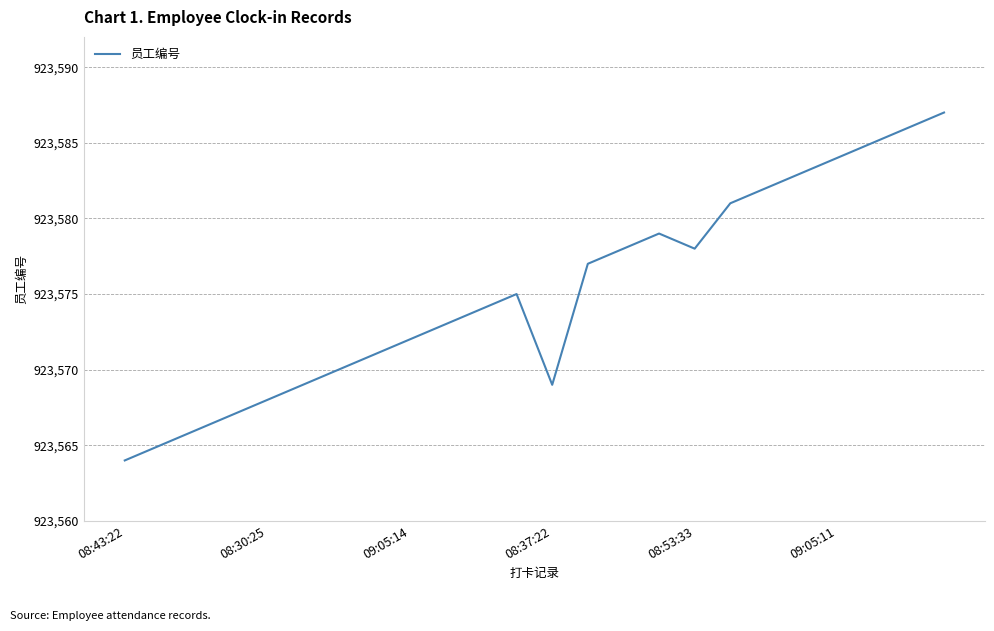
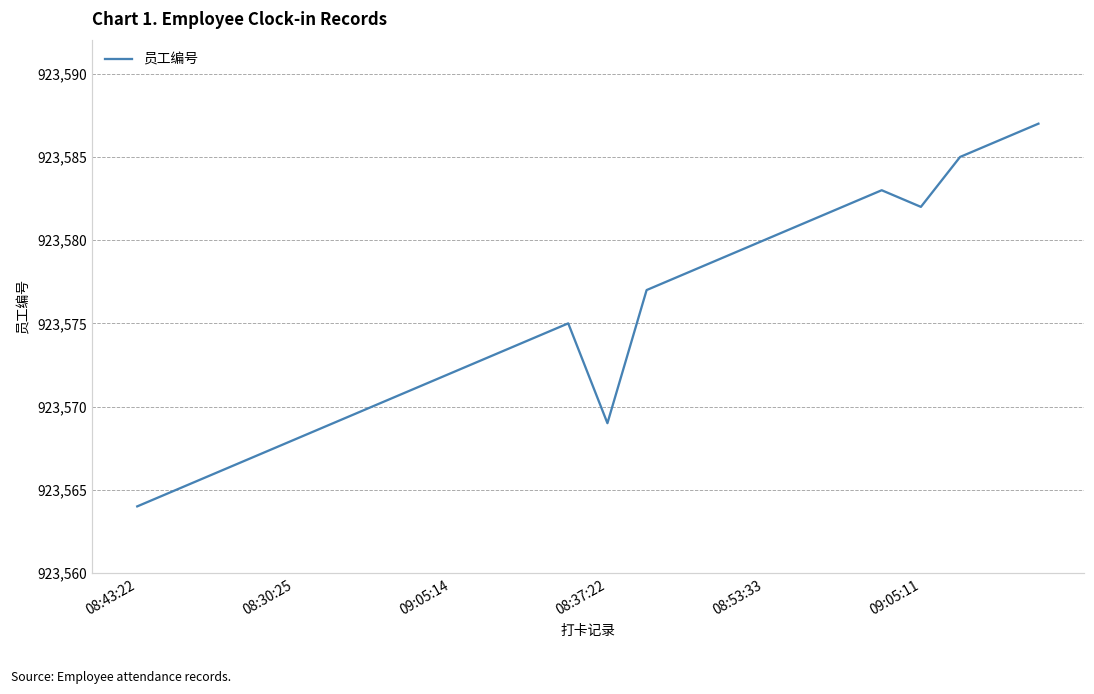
  {
    "08:30:25": "923,568",
    "09:05:14": "923,572",
    "08:37:22": "923,569",
-   "08:53:33": "923,578",
-   "09:05:11": "923,584"
+   "08:53:33": "923,580",
+   "09:05:11": "923,582"
  }
